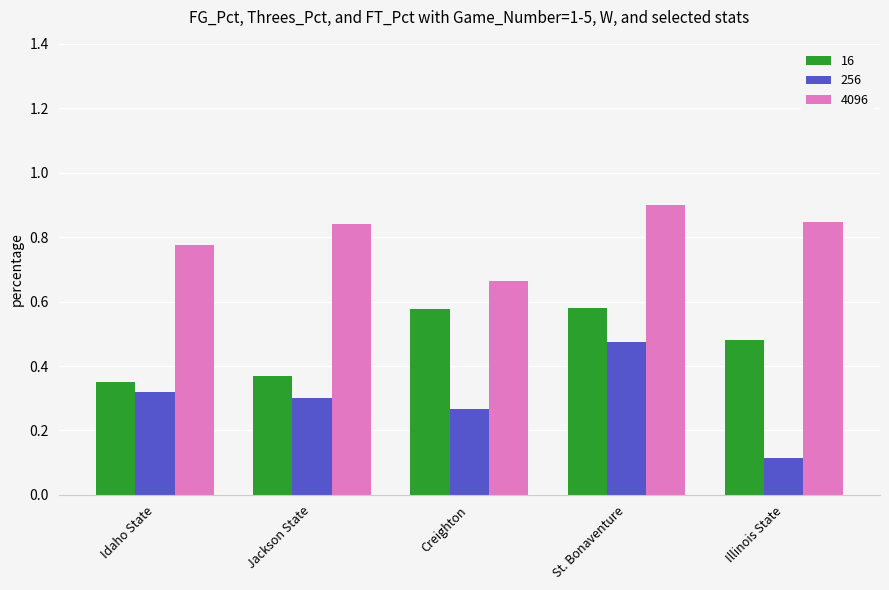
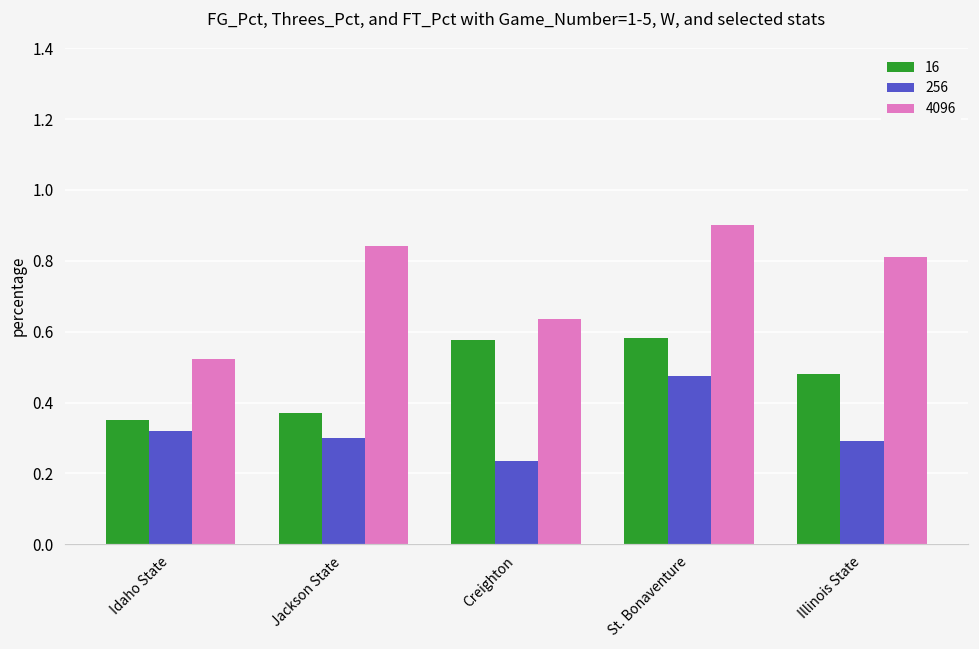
  {
    "16": {
      "Idaho State": 0.35,
      "Jackson State": 0.37,
      "Creighton": 0.58,
      "St. Bonaventure": 0.58,
      "Illinois State": 0.48
    },
    "256": {
      "Idaho State": 0.32,
      "Jackson State": 0.30,
-     "Creighton": 0.27,
+     "Creighton": 0.24,
      "St. Bonaventure": 0.48,
-     "Illinois State": 0.11
+     "Illinois State": 0.29
    },
    "4096": {
-     "Idaho State": 0.78,
+     "Idaho State": 0.52,
      "Jackson State": 0.84,
-     "Creighton": 0.66,
+     "Creighton": 0.64,
      "St. Bonaventure": 0.90,
-     "Illinois State": 0.85
+     "Illinois State": 0.81
    }
  }
